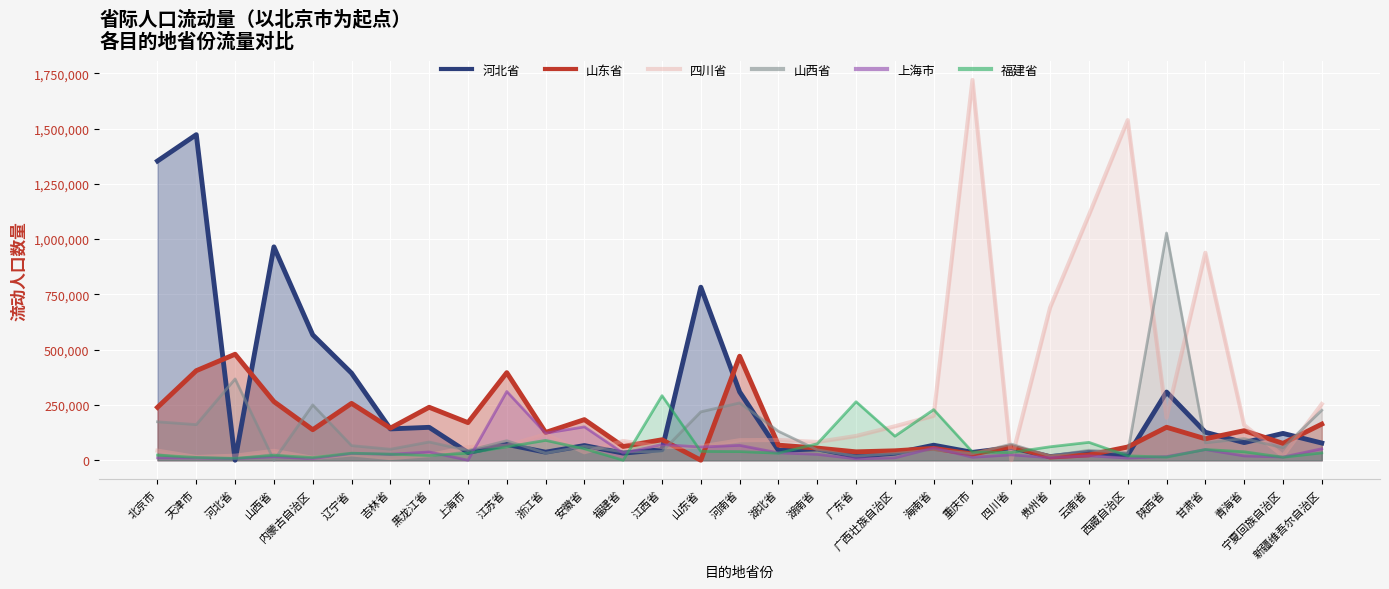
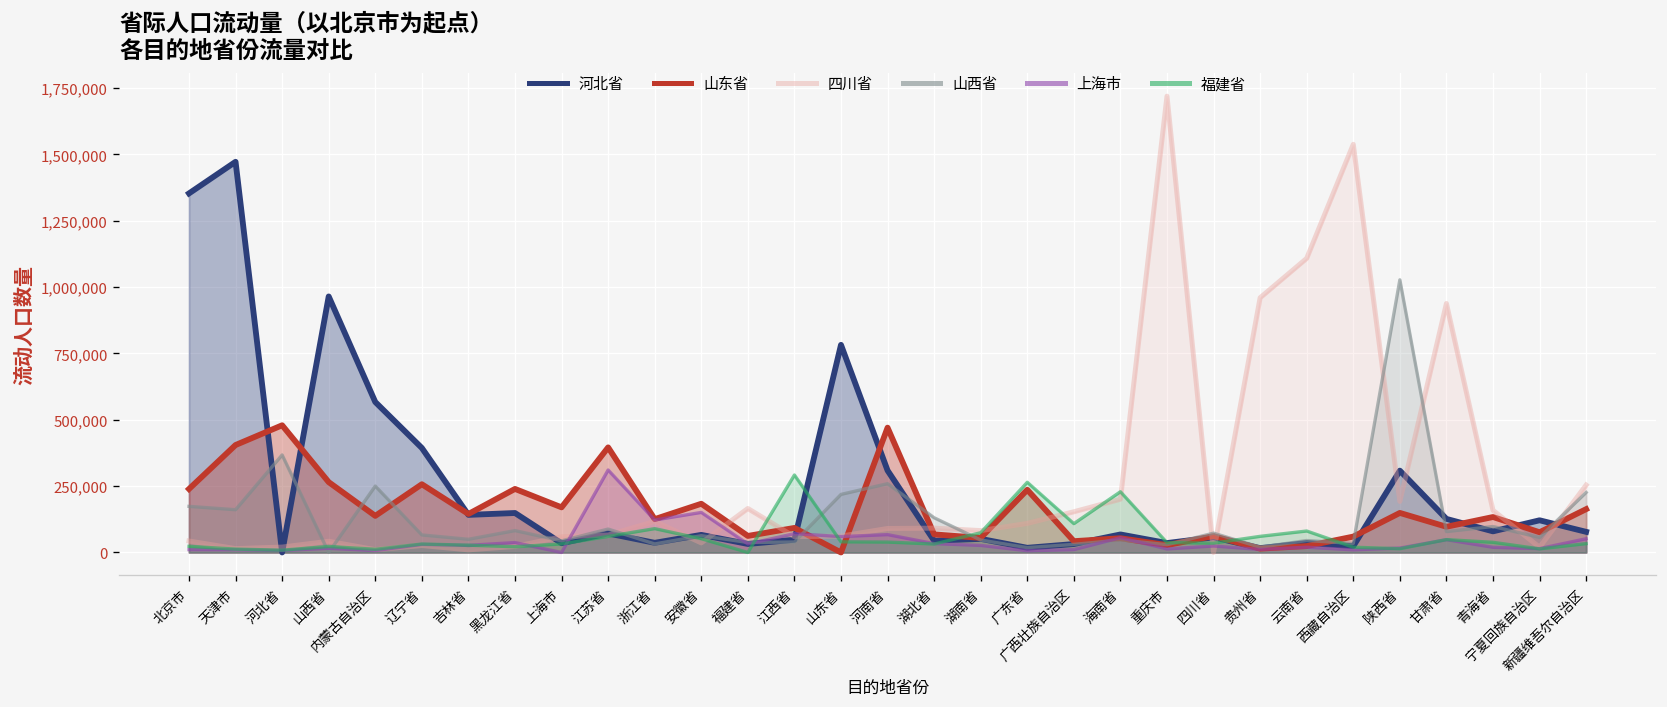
  {
    "河北省": {
      "北京市": "1,350,000",
      "天津市": "1,470,000",
      "山西省": "960,000",
      "内蒙古自治区": "570,000",
      "辽宁省": "390,000",
      "黑龙江省": "150,000",
      "山东省": "780,000",
      "河南省": "310,000",
      "海南省": "70,000",
      "陕西省": "310,000",
      "甘肃省": "130,000",
      "青海省": "80,000",
      "宁夏回族自治区": "120,000",
      "新疆维吾尔自治区": "80,000"
    },
    "山东省": {
      "北京市": "240,000",
      "天津市": "400,000",
      "河北省": "480,000",
      "山西省": "270,000",
      "内蒙古自治区": "140,000",
      "辽宁省": "260,000",
      "黑龙江省": "240,000",
      "上海市": "170,000",
      "江苏省": "400,000",
      "安徽省": "180,000",
      "福建省": "60,000",
      "江西省": "90,000",
      "山东省": "0",
      "河南省": "470,000",
      "湖北省": "70,000",
-     "广东省": "40,000",
+     "广东省": "240,000",
      "西藏自治区": "60,000",
      "陕西省": "150,000",
      "甘肃省": "100,000",
      "青海省": "130,000",
      "宁夏回族自治区": "80,000",
      "新疆维吾尔自治区": "160,000"
    },
    "四川省": {
      "北京市": "40,000",
      "河北省": "20,000",
      "山西省": "40,000",
      "吉林省": "10,000",
      "上海市": "60,000",
      "安徽省": "40,000",
-     "福建省": "90,000",
+     "福建省": "170,000",
      "江西省": "60,000",
      "河南省": "90,000",
      "湖北省": "90,000",
      "广东省": "110,000",
      "广西壮族自治区": "150,000",
      "海南省": "200,000",
      "重庆市": "1,720,000",
      "四川省": "0",
-     "贵州省": "690,000",
+     "贵州省": "960,000",
      "云南省": "1,110,000",
      "西藏自治区": "1,540,000",
      "陕西省": "190,000",
      "甘肃省": "940,000",
      "青海省": "160,000",
      "新疆维吾尔自治区": "250,000"
    },
    "山西省": {
      "北京市": "170,000",
      "天津市": "160,000",
      "河北省": "370,000",
      "山西省": "0",
      "内蒙古自治区": "250,000",
      "辽宁省": "70,000",
      "吉林省": "50,000",
      "黑龙江省": "80,000",
      "江苏省": "90,000",
      "山东省": "220,000",
      "河南省": "260,000",
      "湖北省": "130,000",
      "陕西省": "1,030,000",
      "甘肃省": "80,000",
      "青海省": "100,000",
      "宁夏回族自治区": "60,000",
      "新疆维吾尔自治区": "230,000"
    },
    "上海市": {
      "北京市": "10,000",
      "黑龙江省": "40,000",
      "上海市": "0",
      "江苏省": "310,000",
      "安徽省": "150,000",
      "江西省": "70,000",
      "河南省": "70,000",
      "湖南省": "30,000",
      "广西壮族自治区": "10,000",
      "重庆市": "10,000",
      "青海省": "20,000",
      "新疆维吾尔自治区": "50,000"
    },
    "福建省": {
      "北京市": "20,000",
      "浙江省": "90,000",
      "安徽省": "50,000",
      "福建省": "0",
      "江西省": "290,000",
      "山东省": "40,000",
      "河南省": "40,000",
      "广东省": "260,000",
      "广西壮族自治区": "110,000",
      "海南省": "230,000",
      "贵州省": "60,000",
      "云南省": "80,000",
      "青海省": "40,000",
      "新疆维吾尔自治区": "30,000"
    }
  }
